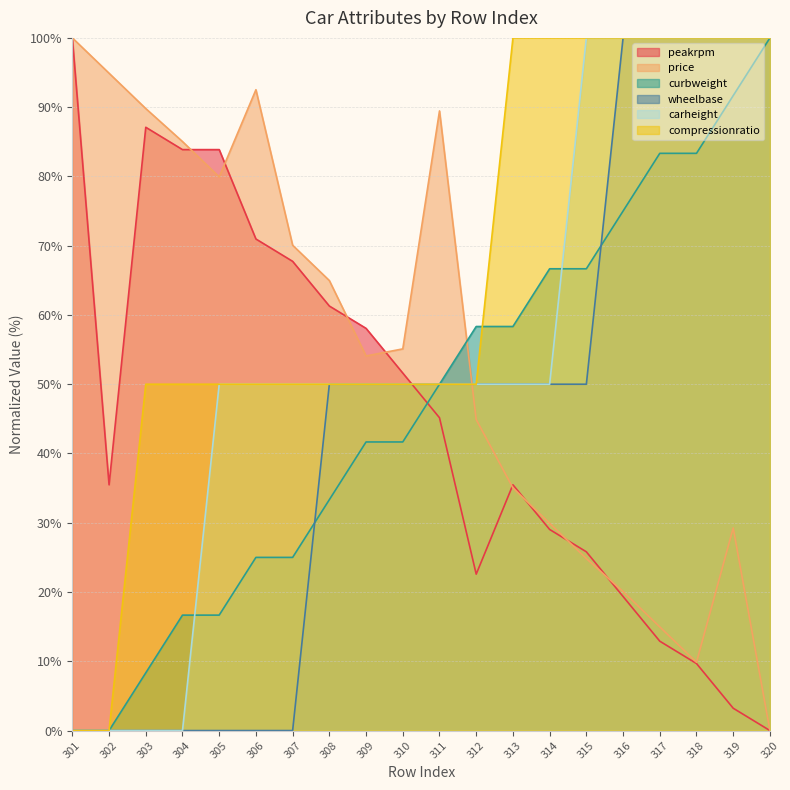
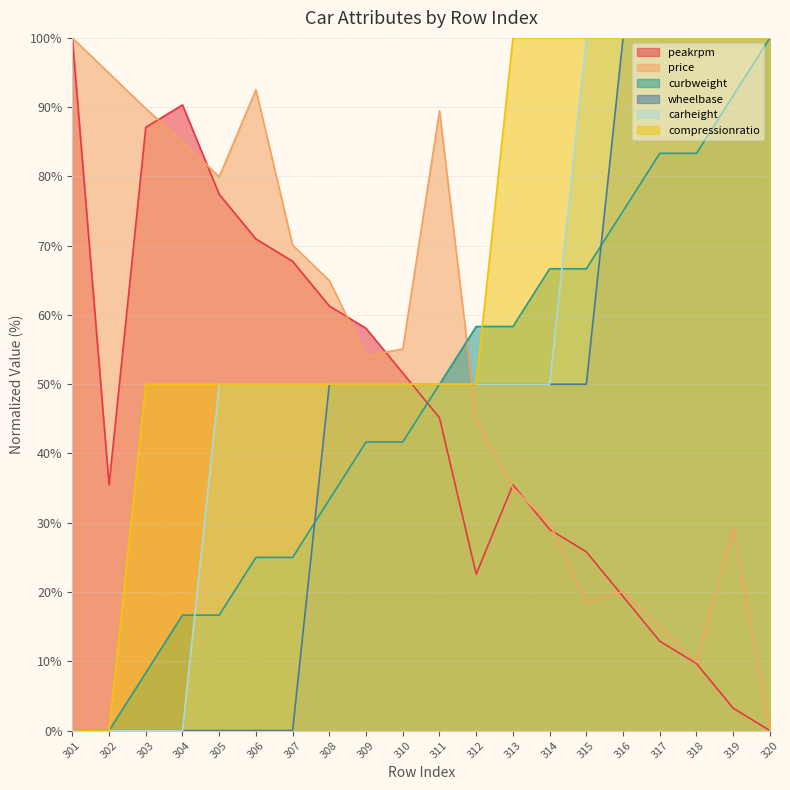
  {
    "peakrpm": {
      "302": "35%",
      "303": "87%",
-     "304": "84%",
-     "305": "84%",
+     "304": "90%",
+     "305": "77%",
      "306": "71%",
      "307": "68%",
      "308": "61%",
      "309": "58%",
      "310": "52%",
      "311": "45%",
      "312": "23%",
      "313": "35%",
      "314": "29%",
      "315": "26%",
      "316": "19%",
      "317": "13%",
      "319": "3%"
    },
    "price": {
      "302": "95%",
      "303": "90%",
      "304": "85%",
      "305": "80%",
      "306": "93%",
      "307": "70%",
      "308": "65%",
      "309": "54%",
      "310": "55%",
      "311": "89%",
      "312": "45%",
      "313": "35%",
      "314": "30%",
-     "315": "25%",
+     "315": "18%",
      "316": "20%",
      "317": "15%",
      "319": "29%"
    },
    "compressionratio": {
      "303": "50%",
      "304": "50%",
      "313": "100%",
      "314": "100%"
    }
  }
